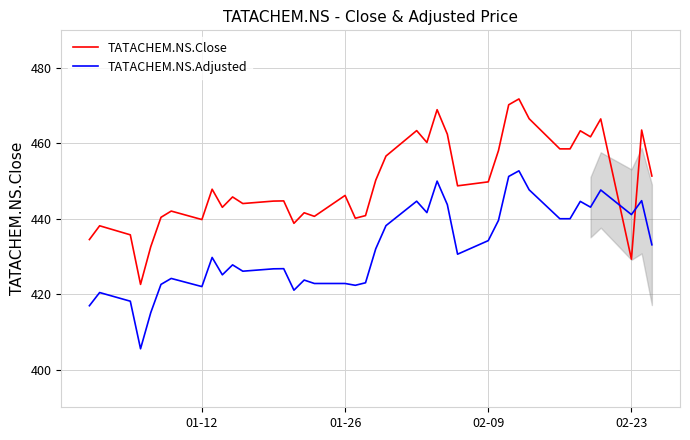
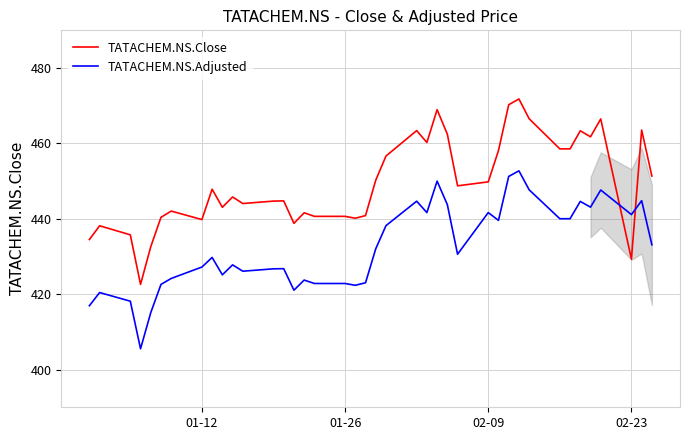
  {
    "TATACHEM.NS.Close": {
      "01-12": 440,
-     "01-26": 446,
+     "01-26": 441,
      "02-09": 450,
      "02-23": 429
    },
    "TATACHEM.NS.Adjusted": {
-     "01-12": 422,
+     "01-12": 427,
      "01-26": 423,
-     "02-09": 434,
+     "02-09": 442,
      "02-23": 441
    }
  }
